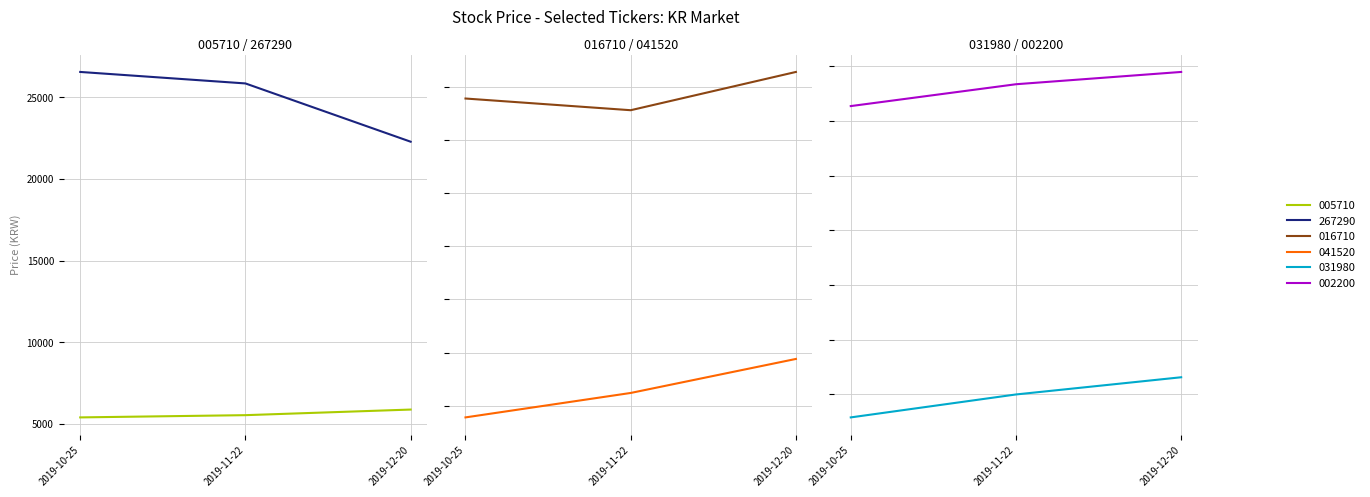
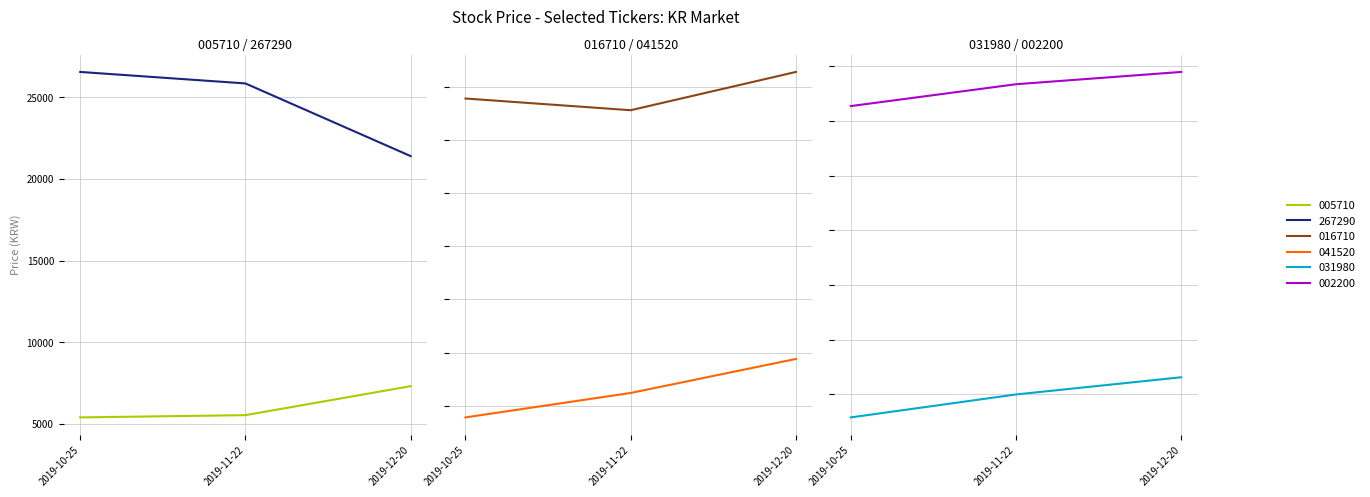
  {
    "005710 / 267290": {
      "005710": {
        "2019-10-25": 5400,
        "2019-11-22": 5500,
-       "2019-12-20": 5900
+       "2019-12-20": 7300
      },
      "267290": {
        "2019-10-25": 26600,
        "2019-11-22": 25800,
-       "2019-12-20": 22300
+       "2019-12-20": 21400
      }
    }
  }
